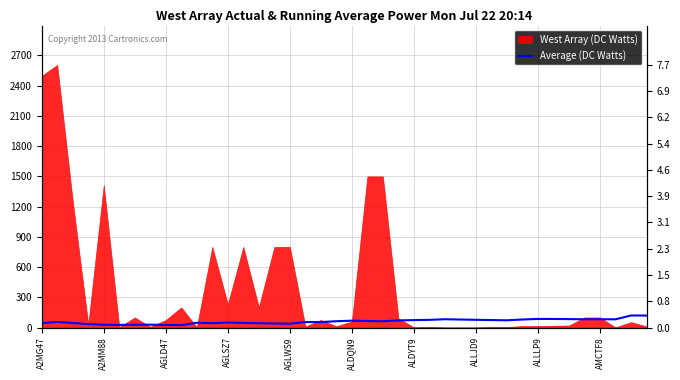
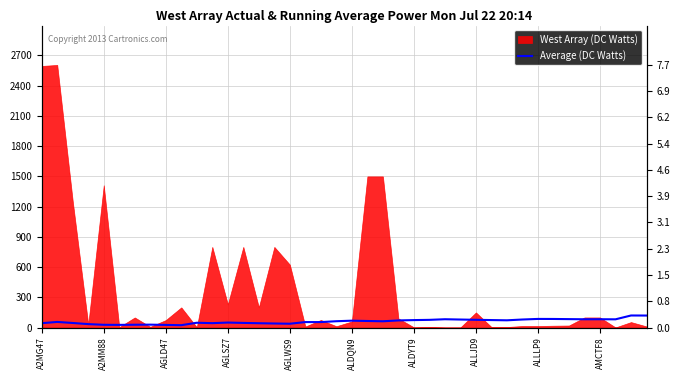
  {
    "West Array (DC Watts)": {
-     "A2MG47": 2500,
+     "A2MG47": 2600,
      "A2MM88": 1410,
      "AGLD47": 70,
      "AGLSZ7": 230,
-     "AGLWS9": 800,
-     "ALLJD9": 0
+     "AGLWS9": 620,
+     "ALLJD9": 150
    },
    "Average (DC Watts)": {
      "A2MG47": 40,
      "A2MM88": 30,
      "AGLD47": 30,
      "AGLSZ7": 50,
      "AGLWS9": 40,
      "ALDYT9": 70,
      "ALLJD9": 80,
      "ALLLP9": 90
    }
  }
